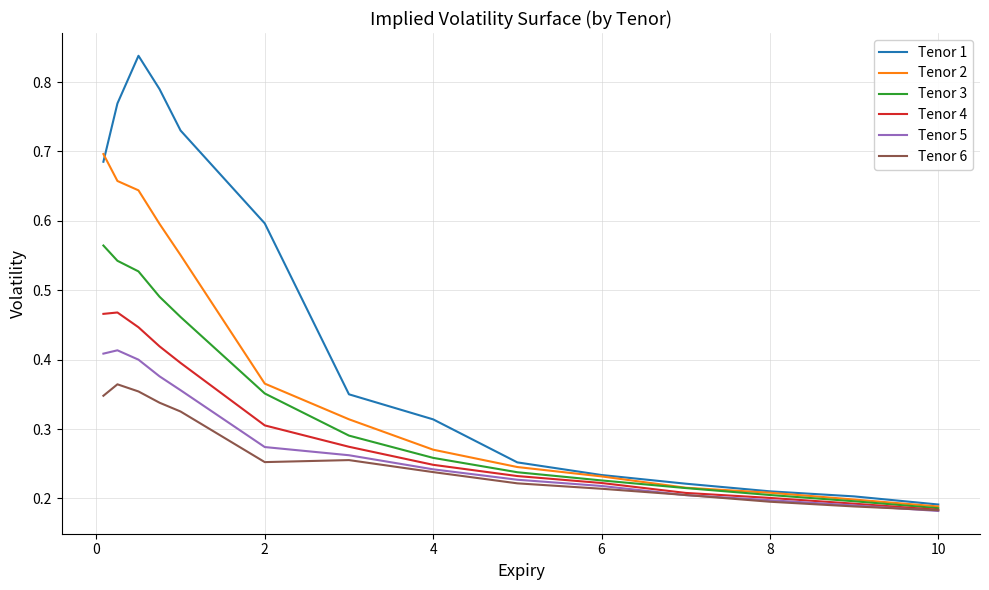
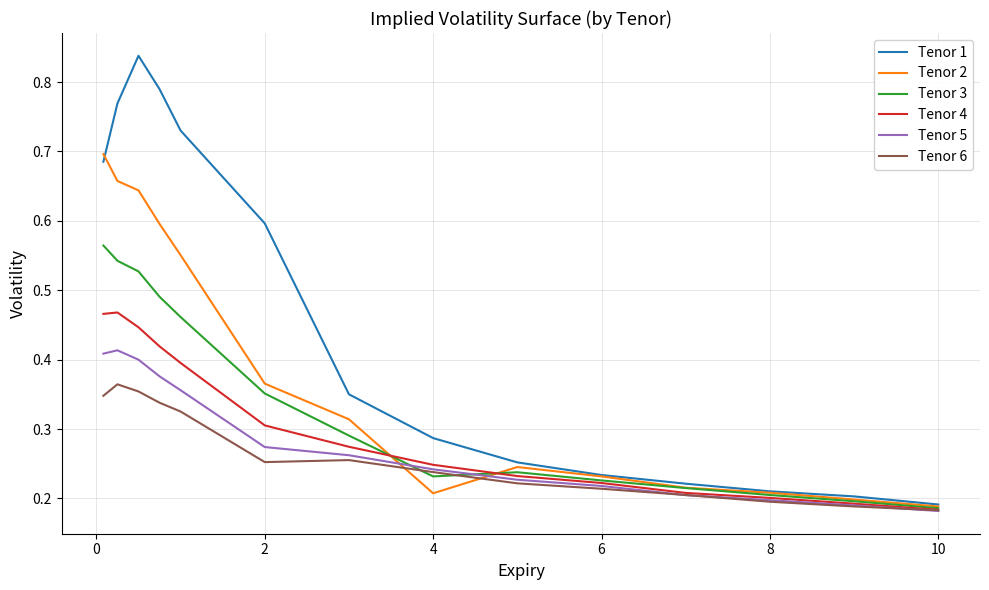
  {
    "Tenor 1": {
      "2": 0.60,
-     "4": 0.31
+     "4": 0.29
    },
    "Tenor 2": {
      "2": 0.37,
-     "4": 0.27
+     "4": 0.21
    },
    "Tenor 3": {
      "2": 0.35,
-     "4": 0.26,
+     "4": 0.23,
      "6": 0.23
    },
    "Tenor 4": {
      "2": 0.31,
      "4": 0.25,
      "6": 0.22
    },
    "Tenor 5": {
      "2": 0.27,
      "4": 0.24,
      "6": 0.22
    },
    "Tenor 6": {
      "2": 0.25,
      "4": 0.24,
      "6": 0.21
    }
  }
